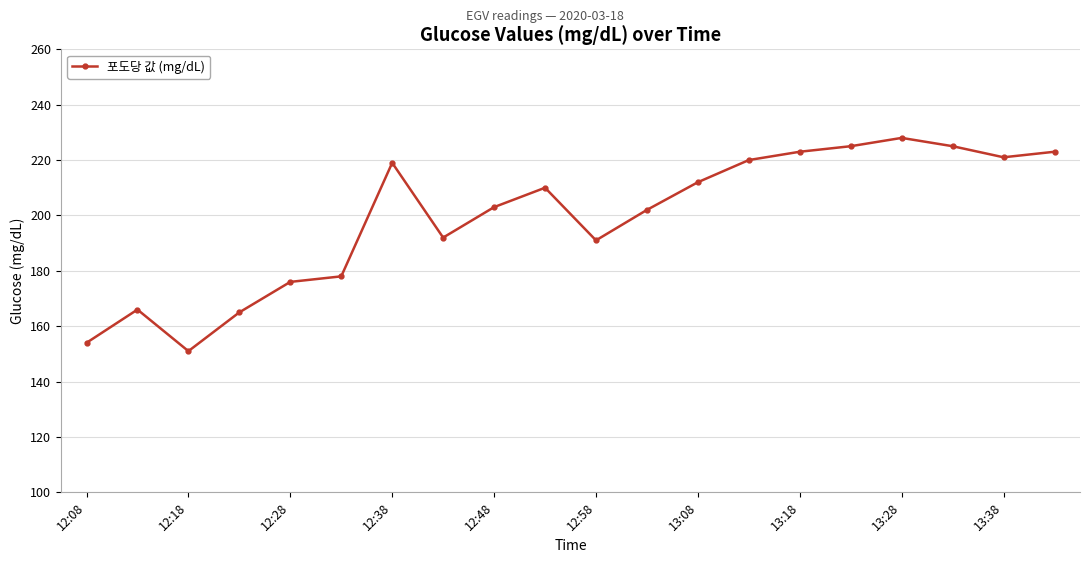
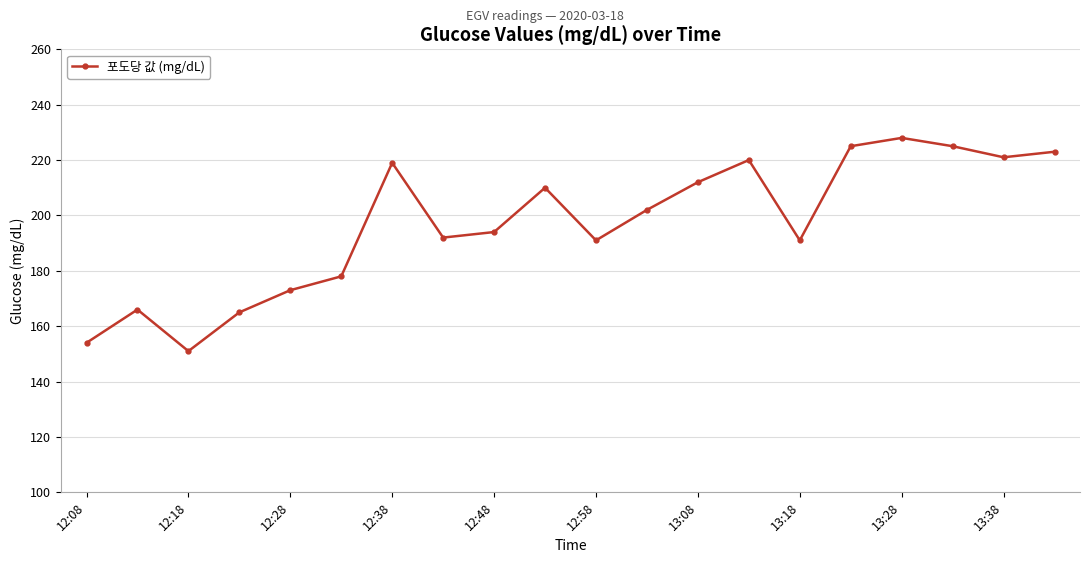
  {
    "12:08": 154,
    "12:18": 151,
-   "12:28": 176,
+   "12:28": 173,
    "12:38": 219,
-   "12:48": 203,
+   "12:48": 194,
    "12:58": 191,
    "13:08": 212,
-   "13:18": 223,
+   "13:18": 191,
    "13:28": 228,
    "13:38": 221
  }
